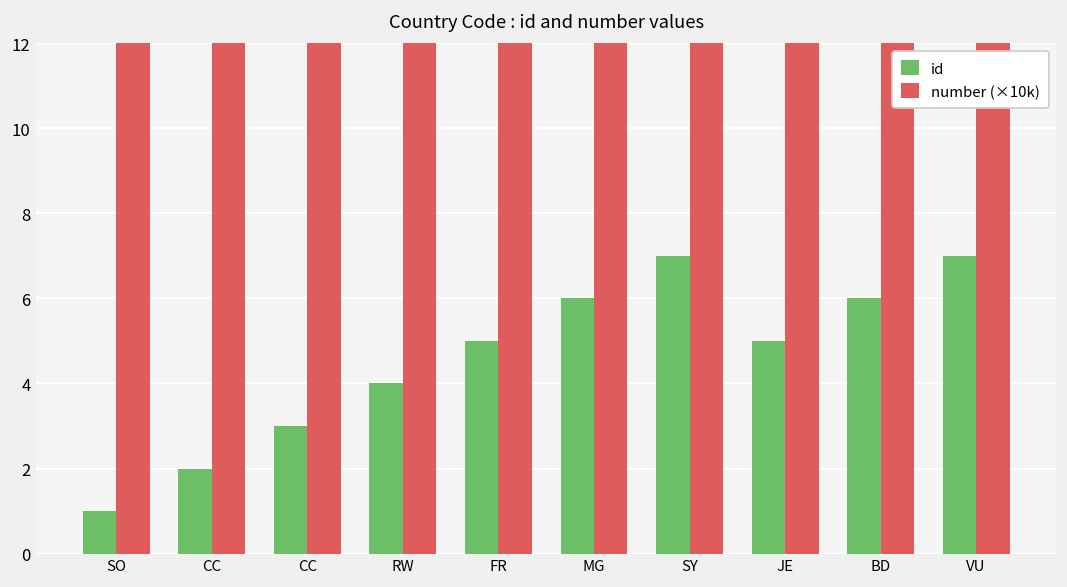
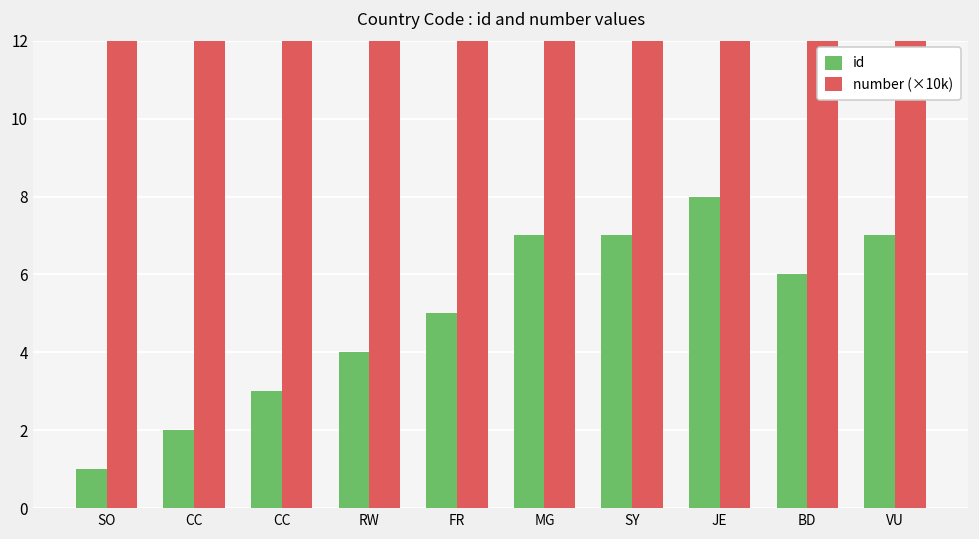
  {
    "id": {
      "SO": 1,
      "RW": 4,
      "FR": 5,
-     "MG": 6,
+     "MG": 7,
      "SY": 7,
-     "JE": 5,
+     "JE": 8,
      "BD": 6,
      "VU": 7
    }
  }
